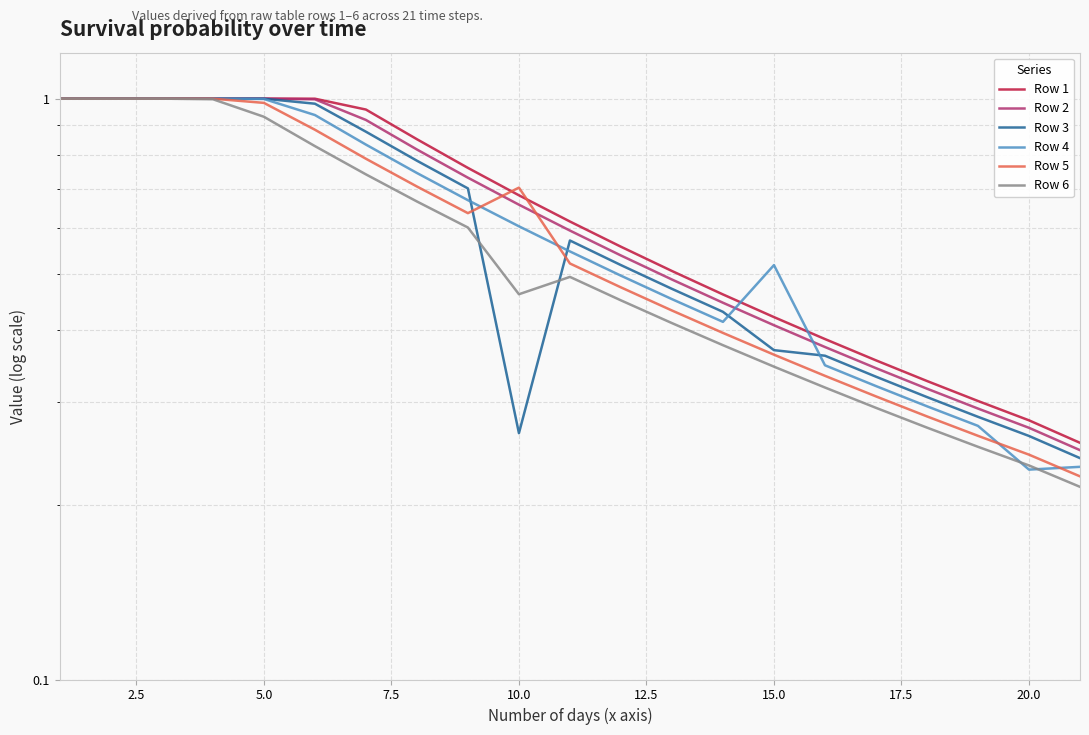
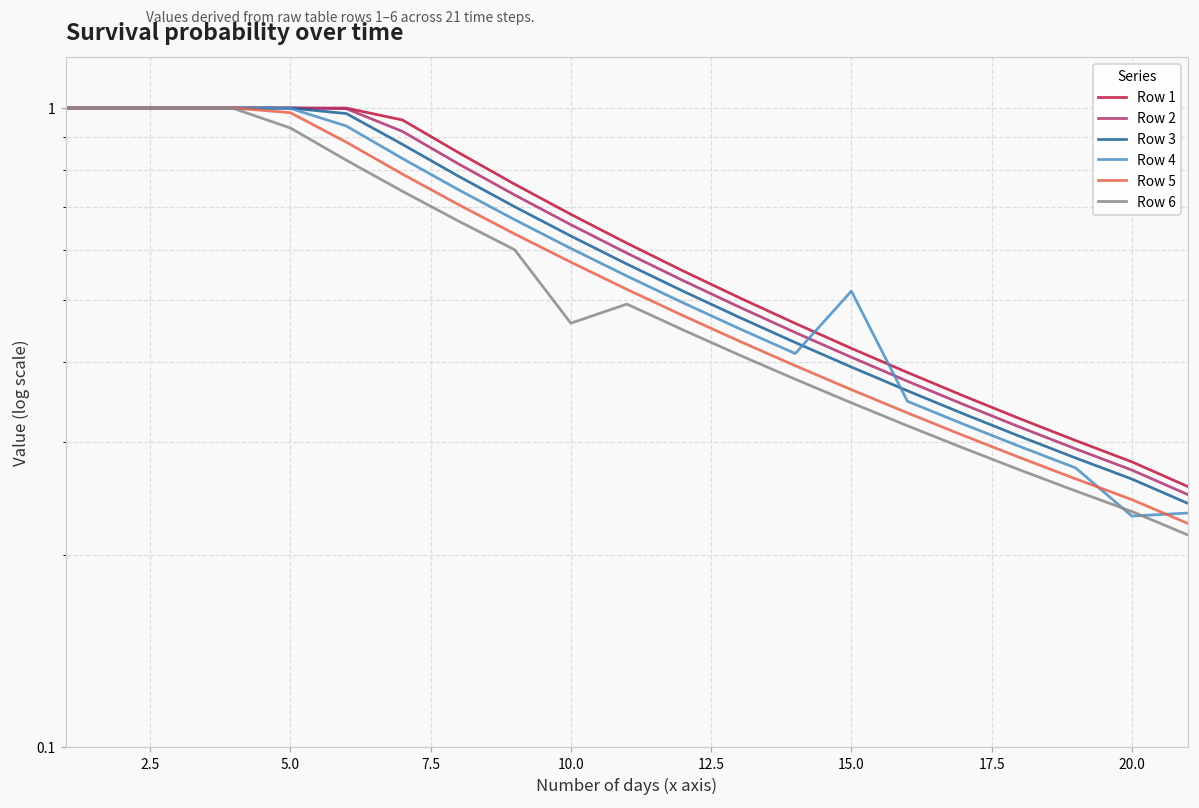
  {
    "Row 1": {
      "10.0": 0.68,
      "15.0": 0.42,
      "20.0": 0.28
    },
    "Row 2": {
      "10.0": 0.66,
      "15.0": 0.41,
      "20.0": 0.27
    },
    "Row 3": {
-     "10.0": 0.27,
-     "15.0": 0.37,
+     "10.0": 0.63,
+     "15.0": 0.39,
      "20.0": 0.26
    },
    "Row 4": {
      "10.0": 0.60,
      "15.0": 0.52,
      "20.0": 0.23
    },
    "Row 5": {
      "5.0": 0.98,
-     "10.0": 0.70,
+     "10.0": 0.57,
      "15.0": 0.36,
      "20.0": 0.244
    },
    "Row 6": {
      "5.0": 0.93,
      "10.0": 0.46,
      "15.0": 0.35,
      "20.0": 0.234
    }
  }
